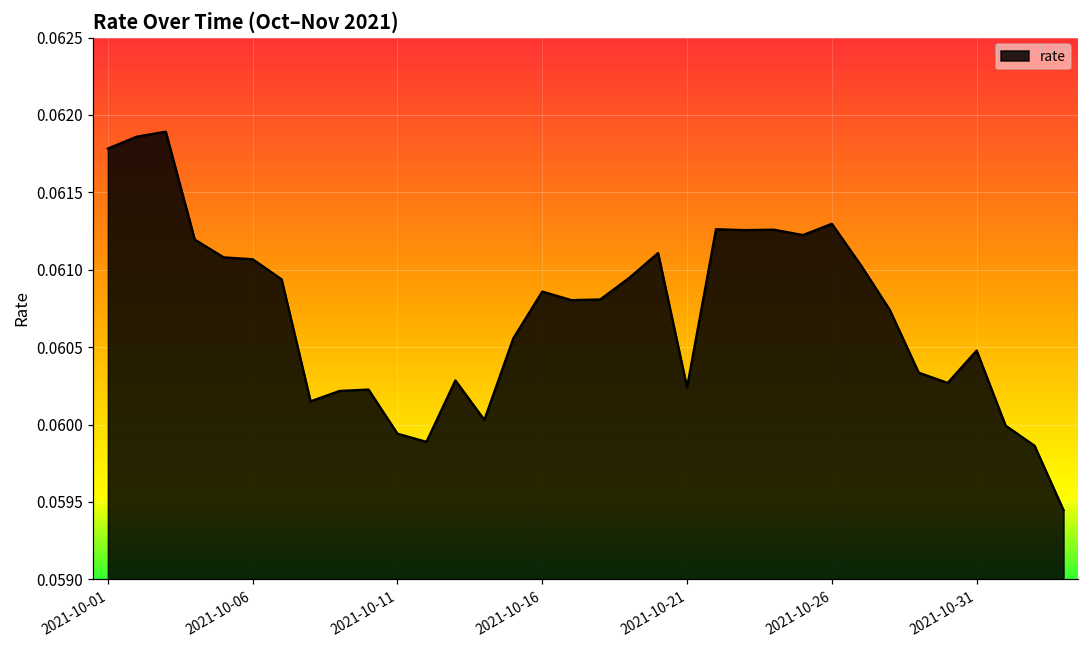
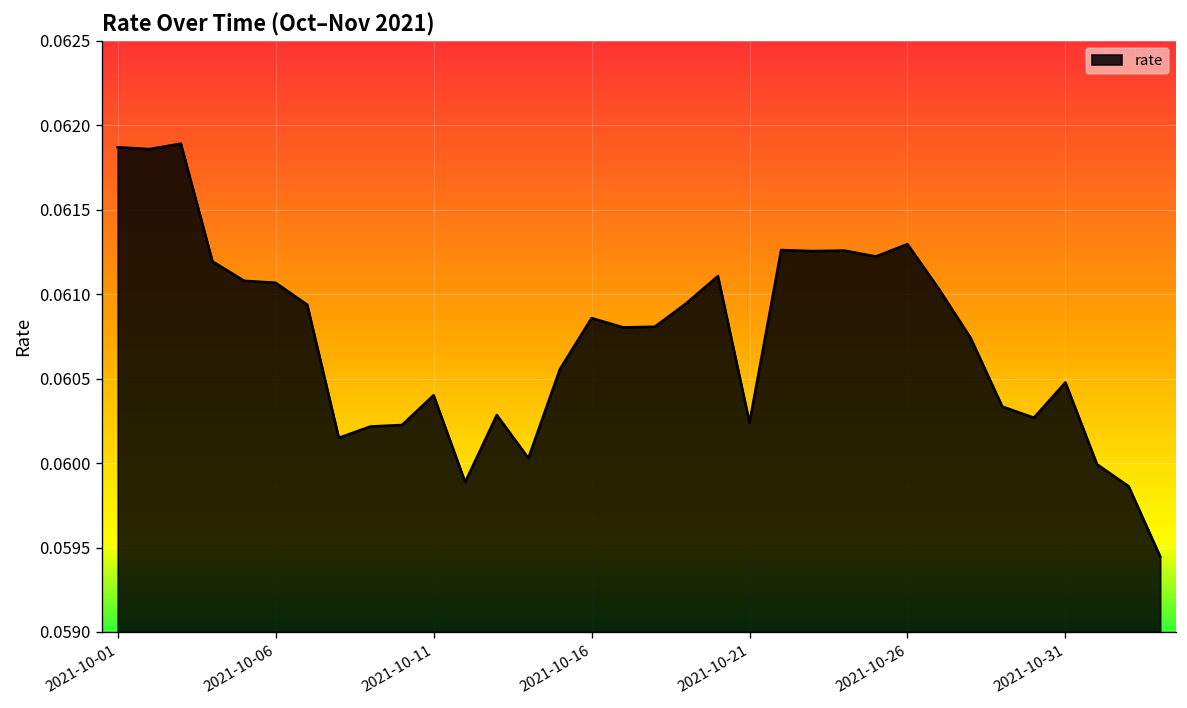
  {
-   "2021-10-01": 0.06178,
+   "2021-10-01": 0.06187,
    "2021-10-06": 0.06107,
-   "2021-10-11": 0.05994,
+   "2021-10-11": 0.06040,
    "2021-10-16": 0.06086,
    "2021-10-21": 0.06024,
    "2021-10-26": 0.06130,
    "2021-10-31": 0.06048
  }
